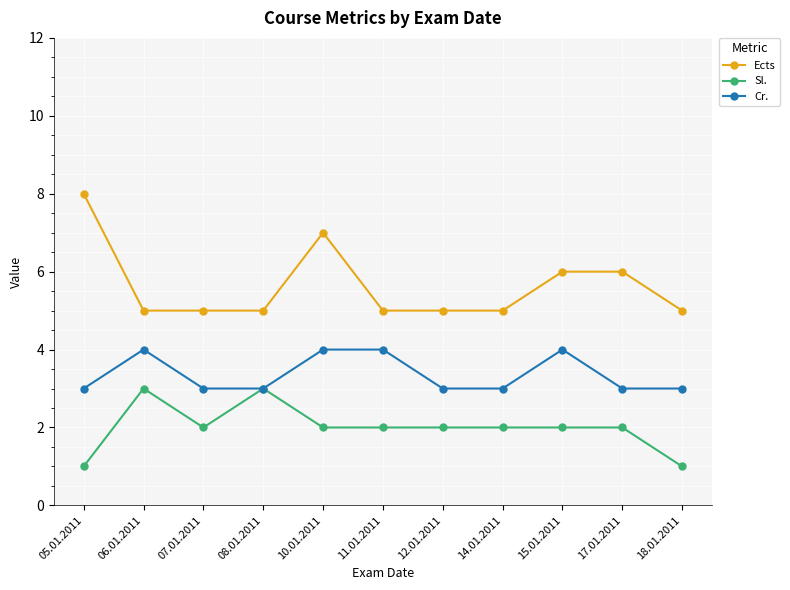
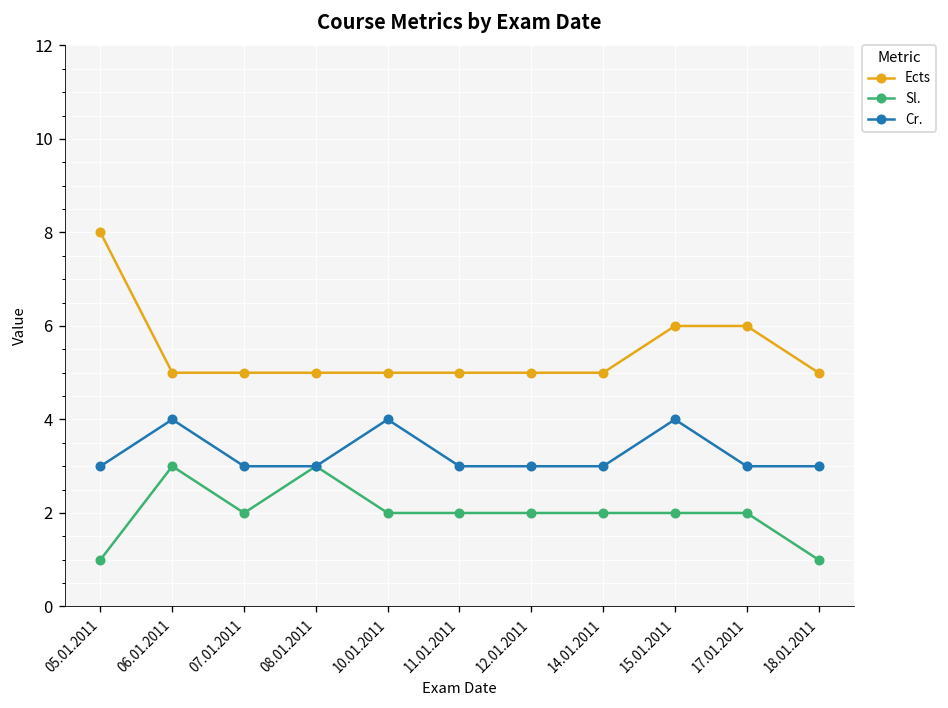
  {
    "Ects": {
      "05.01.2011": 8,
      "06.01.2011": 5,
      "07.01.2011": 5,
      "08.01.2011": 5,
-     "10.01.2011": 7,
+     "10.01.2011": 5,
      "11.01.2011": 5,
      "12.01.2011": 5,
      "14.01.2011": 5,
      "15.01.2011": 6,
      "17.01.2011": 6,
      "18.01.2011": 5
    },
    "Sl.": {
      "05.01.2011": 1,
      "06.01.2011": 3,
      "07.01.2011": 2,
      "10.01.2011": 2,
      "11.01.2011": 2,
      "12.01.2011": 2,
      "14.01.2011": 2,
      "15.01.2011": 2,
      "17.01.2011": 2,
      "18.01.2011": 1
    },
    "Cr.": {
      "05.01.2011": 3,
      "06.01.2011": 4,
      "07.01.2011": 3,
      "10.01.2011": 4,
-     "11.01.2011": 4,
+     "11.01.2011": 3,
      "12.01.2011": 3,
      "14.01.2011": 3,
      "15.01.2011": 4,
      "17.01.2011": 3,
      "18.01.2011": 3
    }
  }
